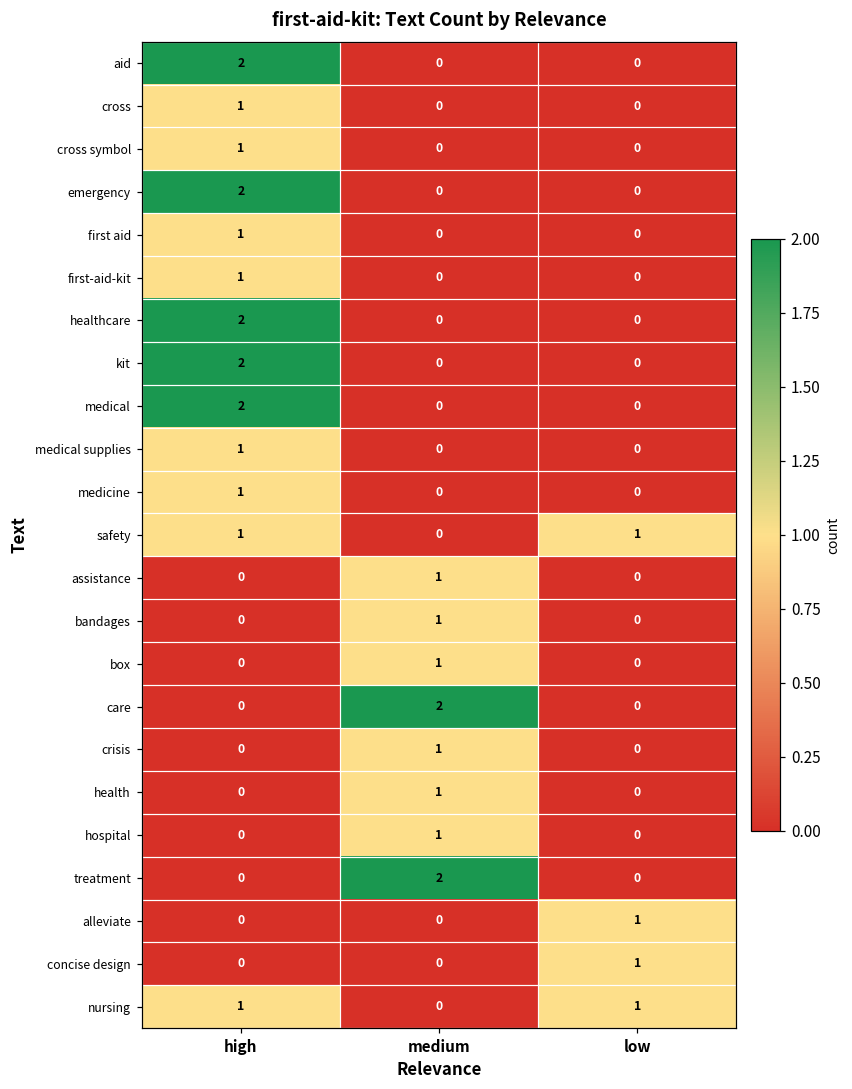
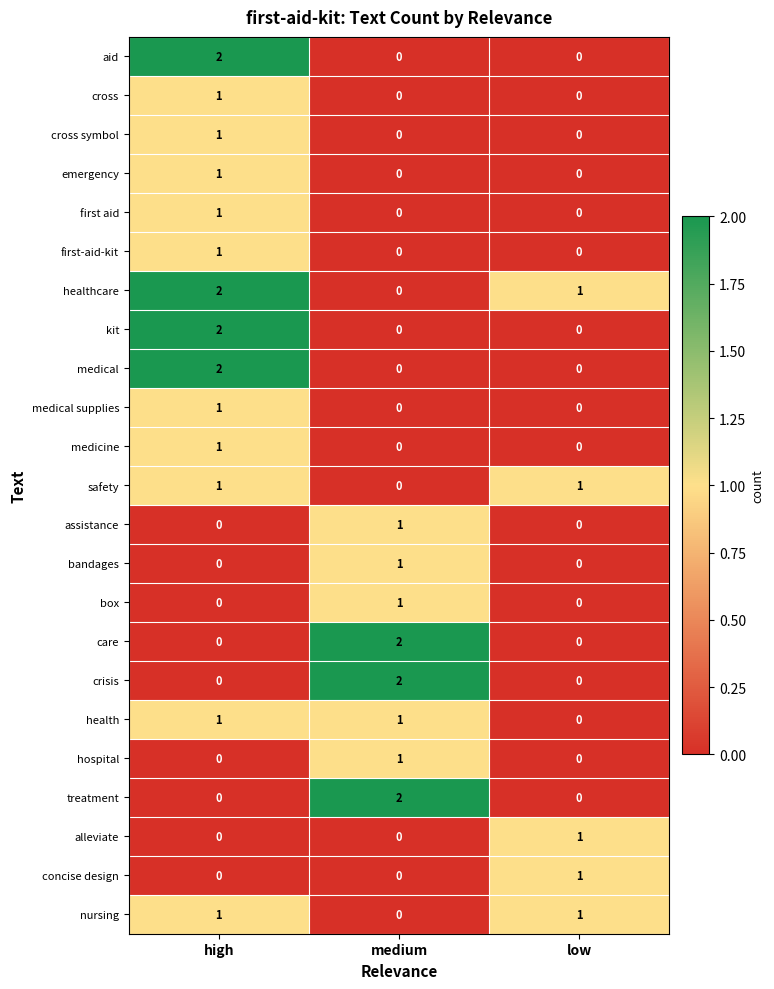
  {
    "aid": {
      "high": 2,
      "medium": 0,
      "low": 0
    },
    "cross": {
      "high": 1,
      "medium": 0,
      "low": 0
    },
    "cross symbol": {
      "high": 1,
      "medium": 0,
      "low": 0
    },
    "emergency": {
-     "high": 2,
+     "high": 1,
      "medium": 0,
      "low": 0
    },
    "first aid": {
      "high": 1,
      "medium": 0,
      "low": 0
    },
    "first-aid-kit": {
      "high": 1,
      "medium": 0,
      "low": 0
    },
    "healthcare": {
      "high": 2,
      "medium": 0,
-     "low": 0
+     "low": 1
    },
    "kit": {
      "high": 2,
      "medium": 0,
      "low": 0
    },
    "medical": {
      "high": 2,
      "medium": 0,
      "low": 0
    },
    "medical supplies": {
      "high": 1,
      "medium": 0,
      "low": 0
    },
    "medicine": {
      "high": 1,
      "medium": 0,
      "low": 0
    },
    "safety": {
      "high": 1,
      "medium": 0,
      "low": 1
    },
    "assistance": {
      "high": 0,
      "medium": 1,
      "low": 0
    },
    "bandages": {
      "high": 0,
      "medium": 1,
      "low": 0
    },
    "box": {
      "high": 0,
      "medium": 1,
      "low": 0
    },
    "care": {
      "high": 0,
      "medium": 2,
      "low": 0
    },
    "crisis": {
      "high": 0,
-     "medium": 1,
+     "medium": 2,
      "low": 0
    },
    "health": {
-     "high": 0,
+     "high": 1,
      "medium": 1,
      "low": 0
    },
    "hospital": {
      "high": 0,
      "medium": 1,
      "low": 0
    },
    "treatment": {
      "high": 0,
      "medium": 2,
      "low": 0
    },
    "alleviate": {
      "high": 0,
      "medium": 0,
      "low": 1
    },
    "concise design": {
      "high": 0,
      "medium": 0,
      "low": 1
    },
    "nursing": {
      "high": 1,
      "medium": 0,
      "low": 1
    }
  }
